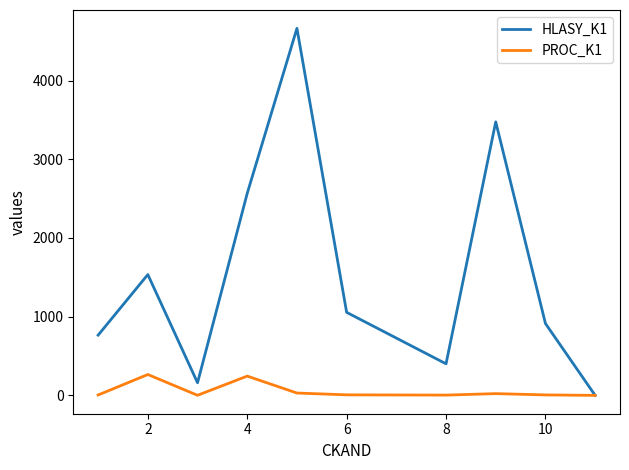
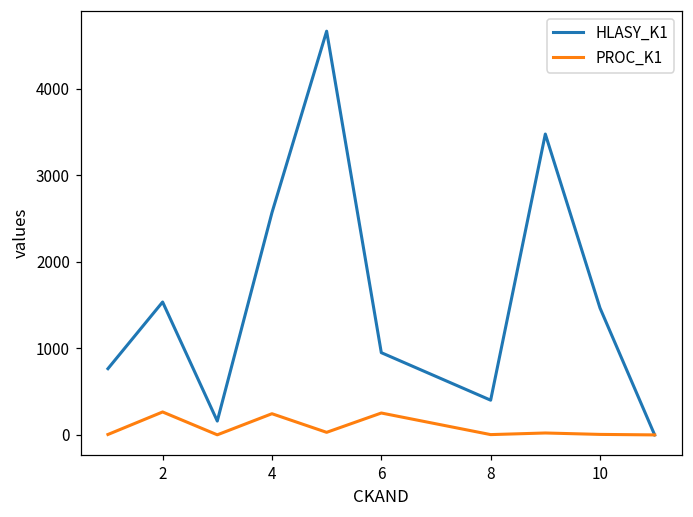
  {
    "HLASY_K1": {
      "2": 1500,
      "4": 2600,
-     "6": 1100,
+     "6": 1000,
      "8": 400,
-     "10": 900
+     "10": 1500
    },
    "PROC_K1": {
      "2": 300,
      "4": 200,
-     "6": 0,
+     "6": 300,
      "8": 0,
      "10": 0
    }
  }
